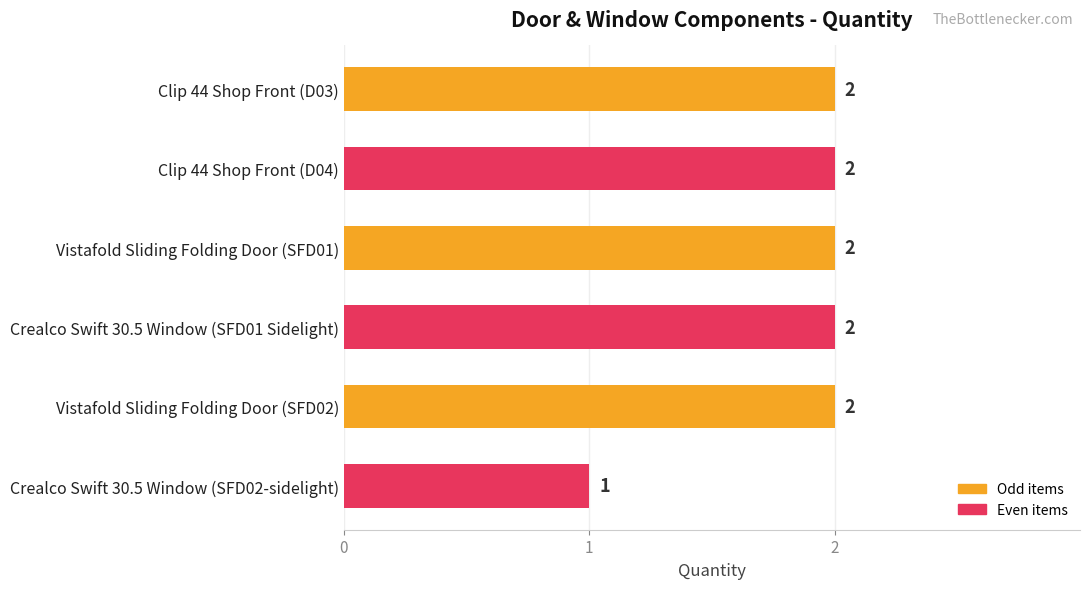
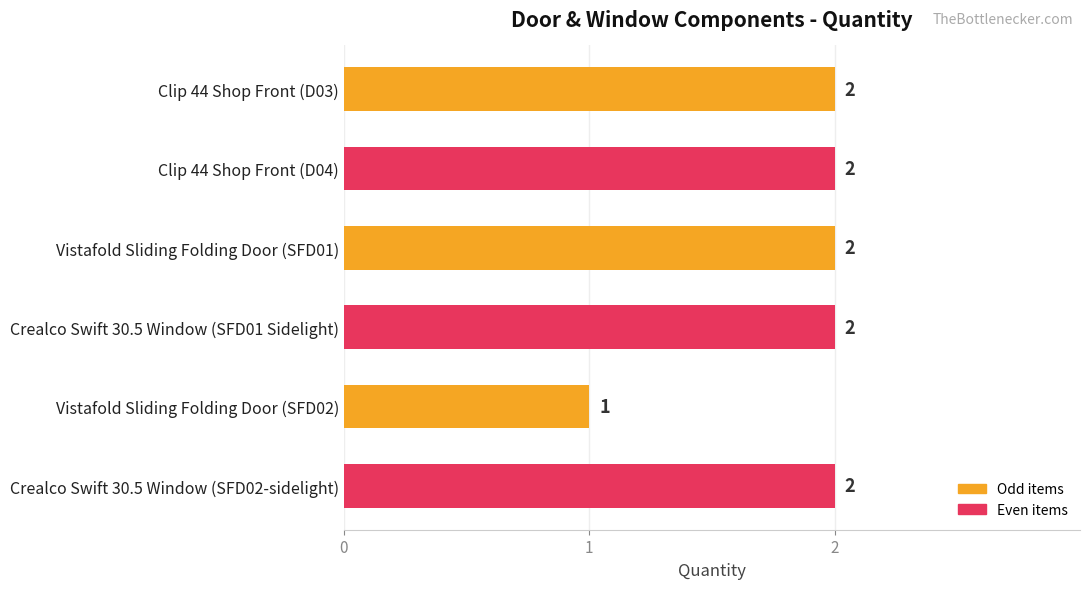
  {
    "Clip 44 Shop Front (D03)": 2,
    "Clip 44 Shop Front (D04)": 2,
    "Vistafold Sliding Folding Door (SFD01)": 2,
    "Crealco Swift 30.5 Window (SFD01 Sidelight)": 2,
-   "Vistafold Sliding Folding Door (SFD02)": 2,
-   "Crealco Swift 30.5 Window (SFD02-sidelight)": 1
+   "Vistafold Sliding Folding Door (SFD02)": 1,
+   "Crealco Swift 30.5 Window (SFD02-sidelight)": 2
  }
